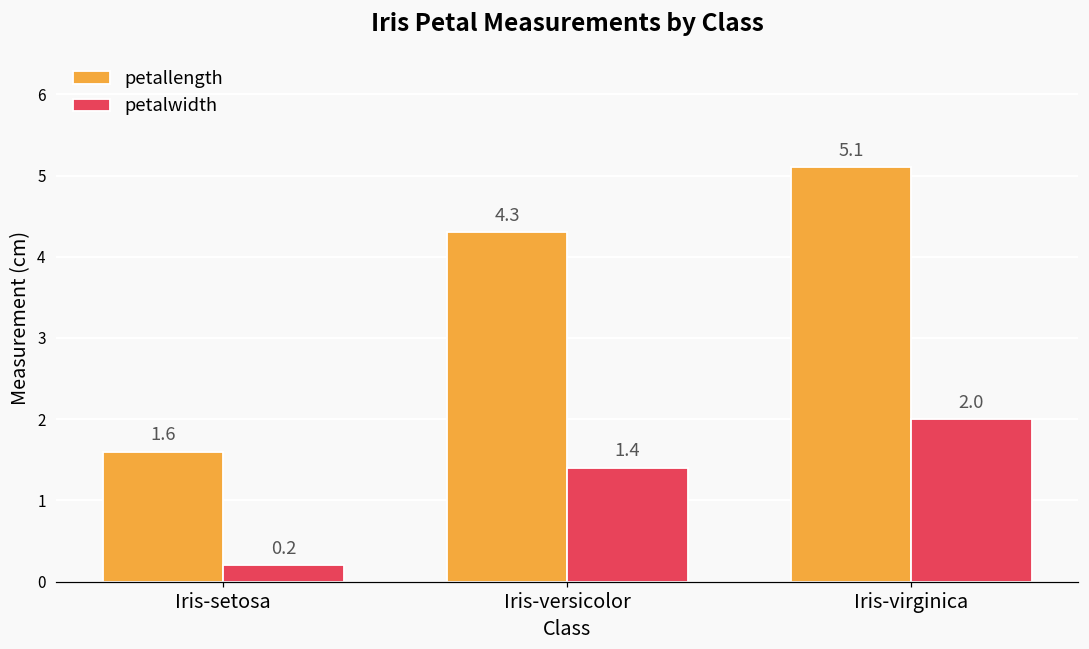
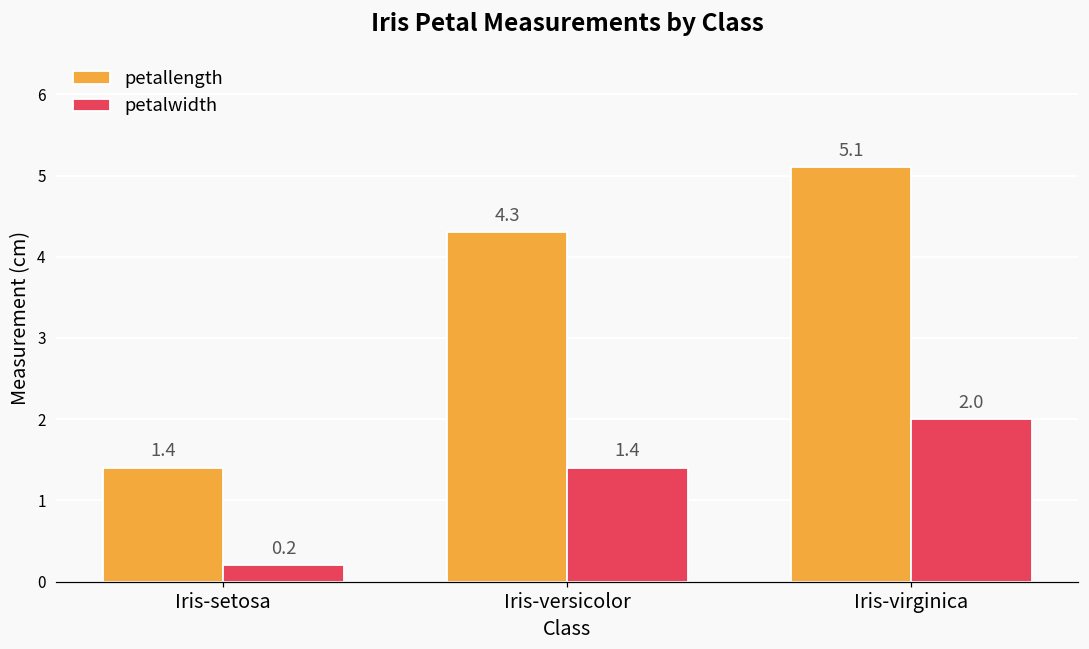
  {
    "petallength": {
-     "Iris-setosa": 1.6,
+     "Iris-setosa": 1.4,
      "Iris-versicolor": 4.3,
      "Iris-virginica": 5.1
    },
    "petalwidth": {
      "Iris-setosa": 0.2,
      "Iris-versicolor": 1.4,
      "Iris-virginica": 2.0
    }
  }
